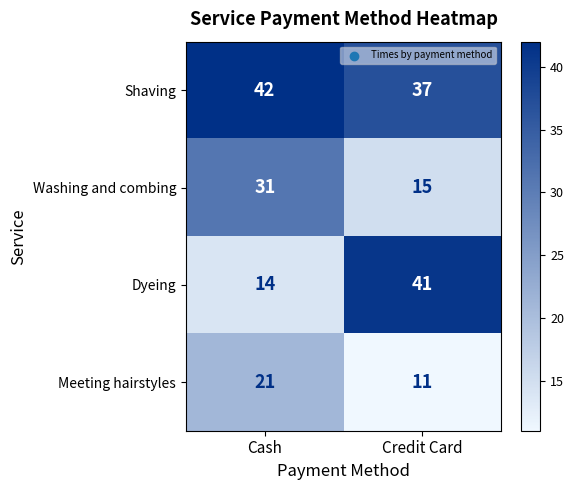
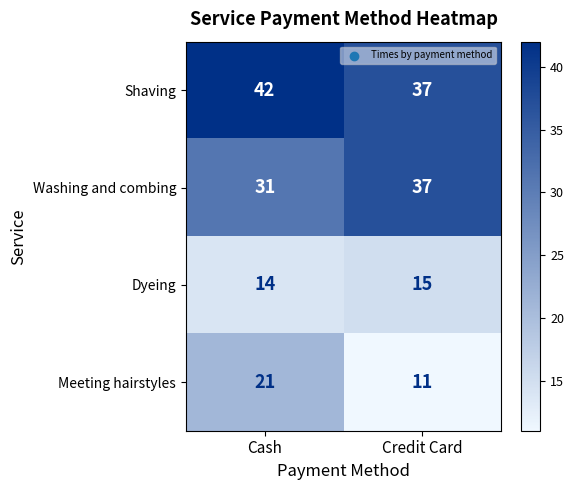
  {
    "Shaving": {
      "Cash": 42,
      "Credit Card": 37
    },
    "Washing and combing": {
      "Cash": 31,
-     "Credit Card": 15
+     "Credit Card": 37
    },
    "Dyeing": {
      "Cash": 14,
-     "Credit Card": 41
+     "Credit Card": 15
    },
    "Meeting hairstyles": {
      "Cash": 21,
      "Credit Card": 11
    }
  }
